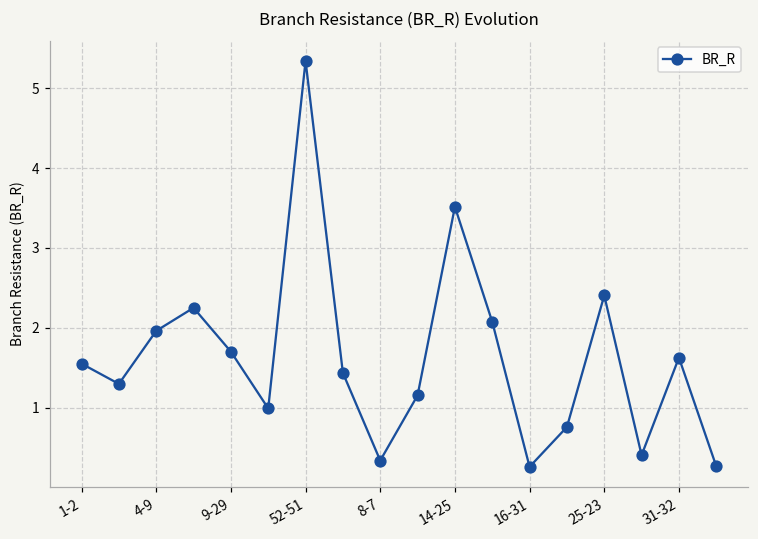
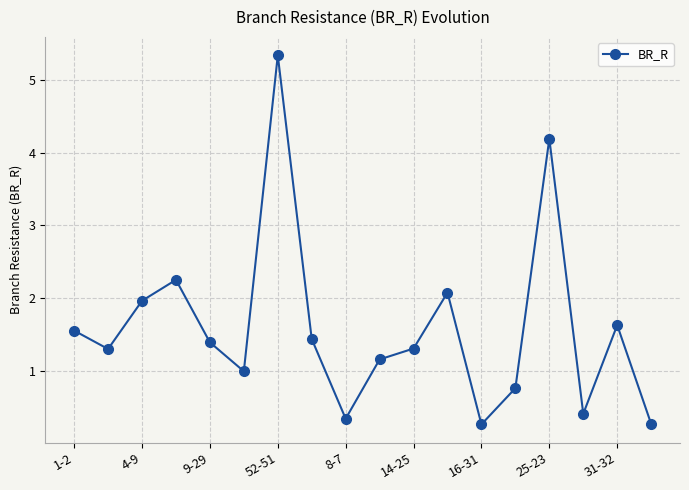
  {
    "1-2": 1.6,
    "4-9": 2.0,
-   "9-29": 1.7,
+   "9-29": 1.4,
    "52-51": 5.3,
    "8-7": 0.3,
-   "14-25": 3.5,
+   "14-25": 1.3,
    "16-31": 0.3,
-   "25-23": 2.4,
+   "25-23": 4.2,
    "31-32": 1.6
  }
